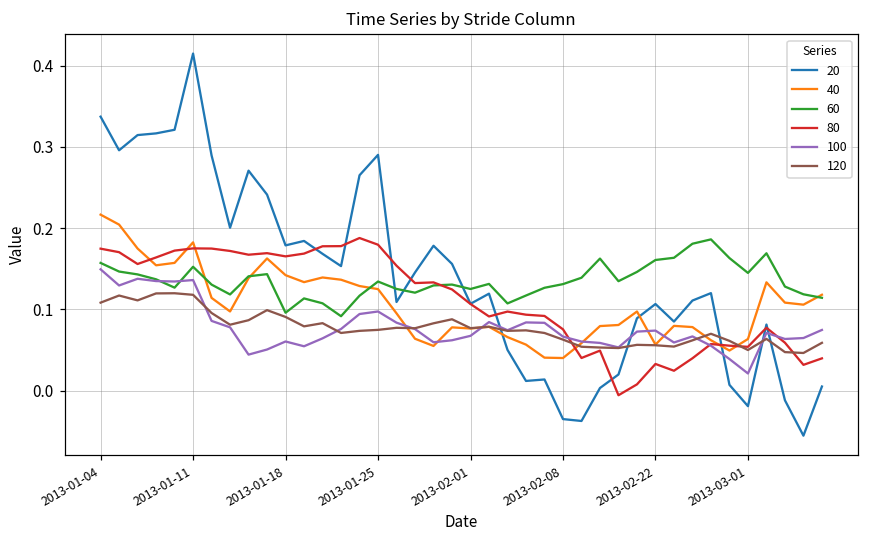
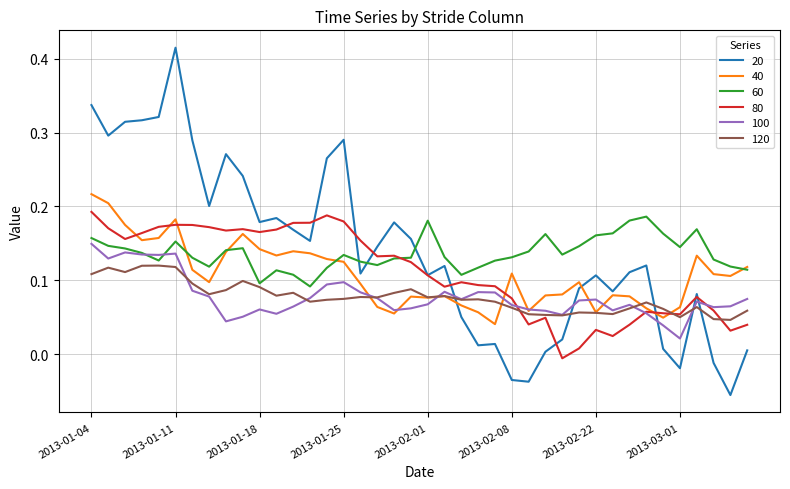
  {
    "20": {
      "2013-01-04": 0.34,
      "2013-01-11": 0.42,
      "2013-01-18": 0.18,
      "2013-01-25": 0.29,
      "2013-02-08": -0.04,
      "2013-02-22": 0.11,
      "2013-03-01": -0.02
    },
    "40": {
      "2013-01-04": 0.22,
      "2013-01-11": 0.18,
      "2013-01-18": 0.14,
      "2013-01-25": 0.12,
-     "2013-02-08": 0.04,
+     "2013-02-08": 0.11,
      "2013-03-01": 0.06
    },
    "60": {
      "2013-01-04": 0.16,
      "2013-01-11": 0.15,
      "2013-01-18": 0.10,
      "2013-01-25": 0.13,
-     "2013-02-01": 0.13,
+     "2013-02-01": 0.18,
      "2013-02-08": 0.13,
      "2013-02-22": 0.16,
      "2013-03-01": 0.14
    },
    "80": {
-     "2013-01-04": 0.17,
+     "2013-01-04": 0.19,
      "2013-01-11": 0.18,
      "2013-01-18": 0.17,
      "2013-01-25": 0.18,
      "2013-02-08": 0.08,
      "2013-02-22": 0.03,
      "2013-03-01": 0.05
    },
    "100": {
      "2013-01-04": 0.15,
      "2013-01-11": 0.14,
      "2013-01-18": 0.06,
      "2013-01-25": 0.10,
      "2013-02-01": 0.07,
      "2013-02-08": 0.07,
      "2013-02-22": 0.07,
      "2013-03-01": 0.02
    },
    "120": {
      "2013-01-04": 0.11,
      "2013-01-11": 0.12,
      "2013-01-18": 0.09,
      "2013-01-25": 0.07,
      "2013-02-08": 0.06,
      "2013-03-01": 0.05
    }
  }
